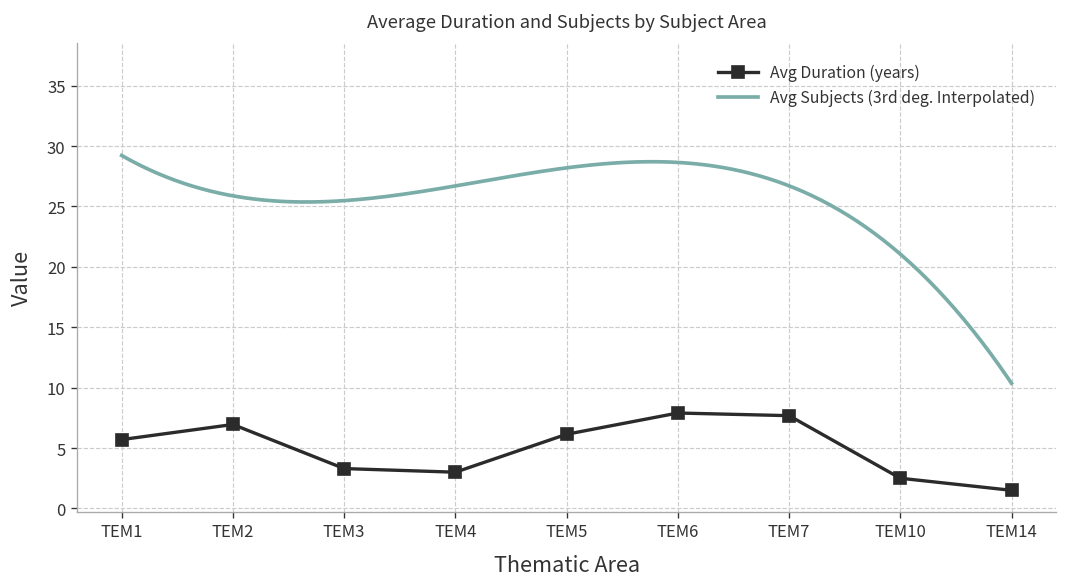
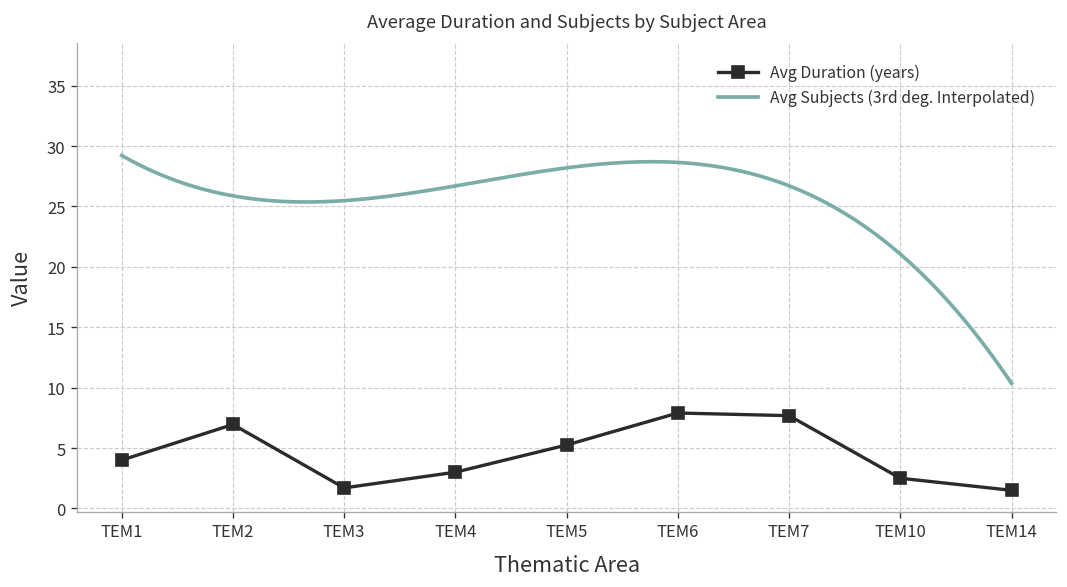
  {
    "Avg Duration (years)": {
-     "TEM1": 5.7,
+     "TEM1": 4.0,
      "TEM2": 7.0,
-     "TEM3": 3.3,
+     "TEM3": 1.7,
      "TEM4": 3.0,
-     "TEM5": 6.1,
+     "TEM5": 5.3,
      "TEM6": 7.9,
      "TEM7": 7.7,
      "TEM10": 2.5,
      "TEM14": 1.5
    }
  }
